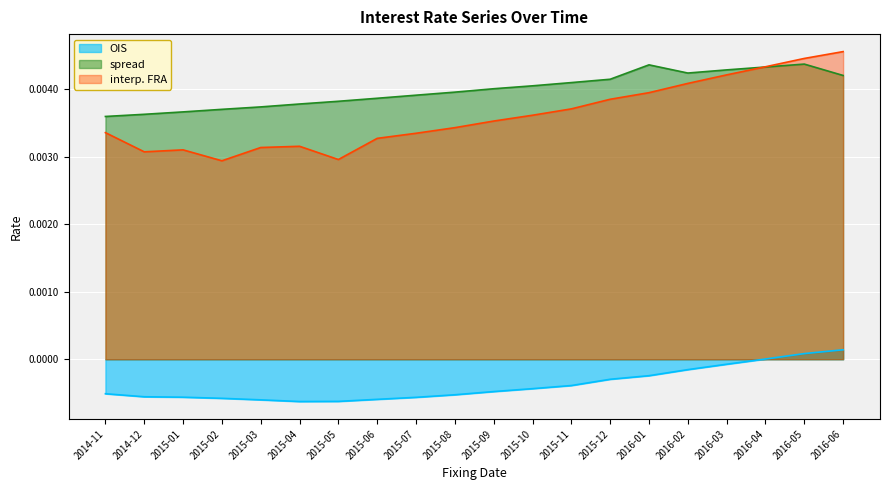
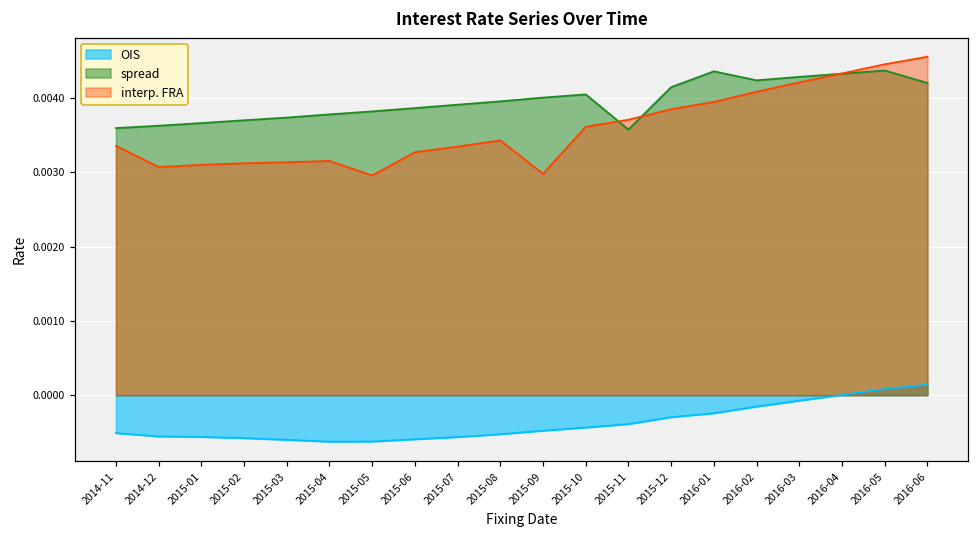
  {
    "spread": {
      "2014-11": 0.0036,
      "2014-12": 0.0036,
      "2015-01": 0.0037,
      "2015-02": 0.0037,
      "2015-03": 0.0037,
      "2015-04": 0.0038,
      "2015-05": 0.0038,
      "2015-06": 0.0039,
      "2015-07": 0.0039,
      "2015-08": 0.0040,
      "2015-09": 0.0040,
      "2015-10": 0.0041,
-     "2015-11": 0.0041,
+     "2015-11": 0.0036,
      "2015-12": 0.0041,
      "2016-01": 0.0044,
      "2016-02": 0.0042,
      "2016-03": 0.0043,
      "2016-05": 0.0044,
      "2016-06": 0.0042
    },
    "interp. FRA": {
      "2014-11": 0.0034,
      "2014-12": 0.0031,
      "2015-01": 0.0031,
-     "2015-02": 0.0029,
+     "2015-02": 0.0031,
      "2015-03": 0.0031,
      "2015-04": 0.0032,
      "2015-05": 0.0030,
      "2015-06": 0.0033,
      "2015-07": 0.0033,
      "2015-08": 0.0034,
-     "2015-09": 0.0035,
+     "2015-09": 0.0030,
      "2015-10": 0.0036,
      "2015-11": 0.0037,
      "2015-12": 0.0039,
      "2016-01": 0.0039,
      "2016-02": 0.0041,
      "2016-03": 0.0042,
      "2016-05": 0.0045,
      "2016-06": 0.0046
    }
  }
